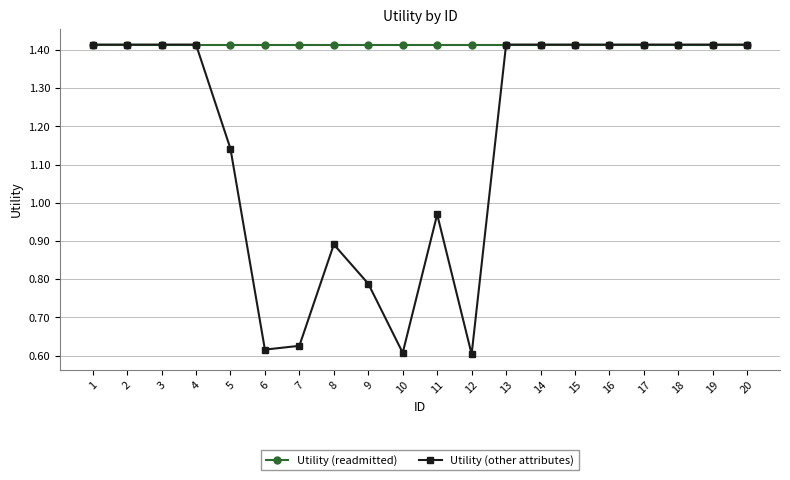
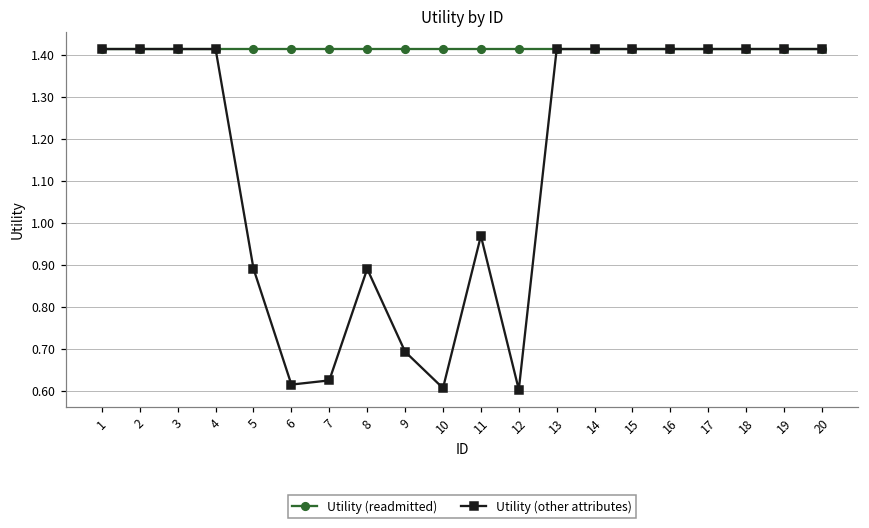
  {
    "Utility (readmitted)": {
      "5": 1.41,
      "6": 1.41,
      "7": 1.41,
      "8": 1.41,
      "9": 1.41,
      "10": 1.41,
      "11": 1.41,
      "12": 1.41
    },
    "Utility (other attributes)": {
-     "5": 1.14,
+     "5": 0.89,
      "6": 0.62,
      "7": 0.63,
      "8": 0.89,
-     "9": 0.79,
+     "9": 0.69,
      "10": 0.61,
      "11": 0.97,
      "12": 0.60
    }
  }
